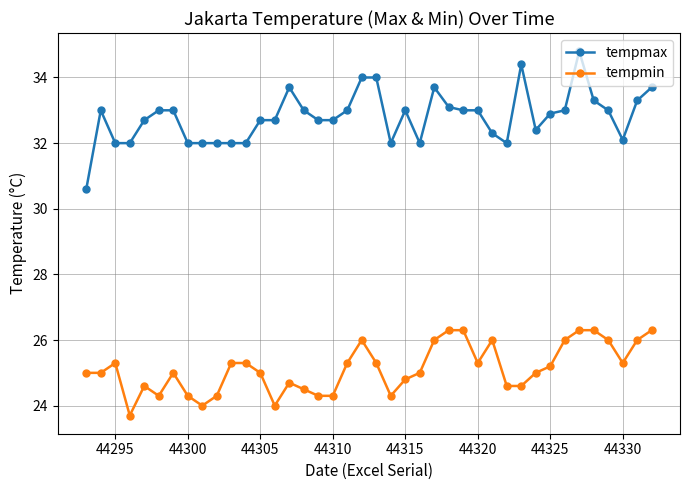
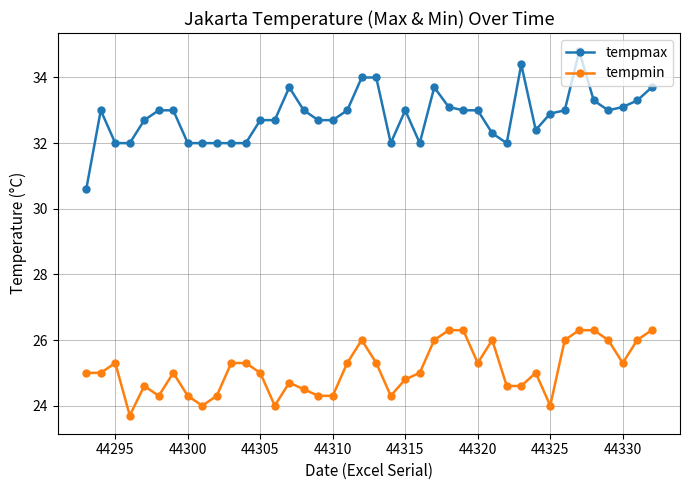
  {
    "tempmax": {
      "44295": 32.0,
      "44300": 32.0,
      "44305": 32.7,
      "44310": 32.7,
      "44315": 33.0,
      "44320": 33.0,
      "44325": 32.9,
-     "44330": 32.1
+     "44330": 33.1
    },
    "tempmin": {
      "44295": 25.3,
      "44300": 24.3,
      "44305": 25.0,
      "44310": 24.3,
      "44315": 24.8,
      "44320": 25.3,
-     "44325": 25.2,
+     "44325": 24.0,
      "44330": 25.3
    }
  }
